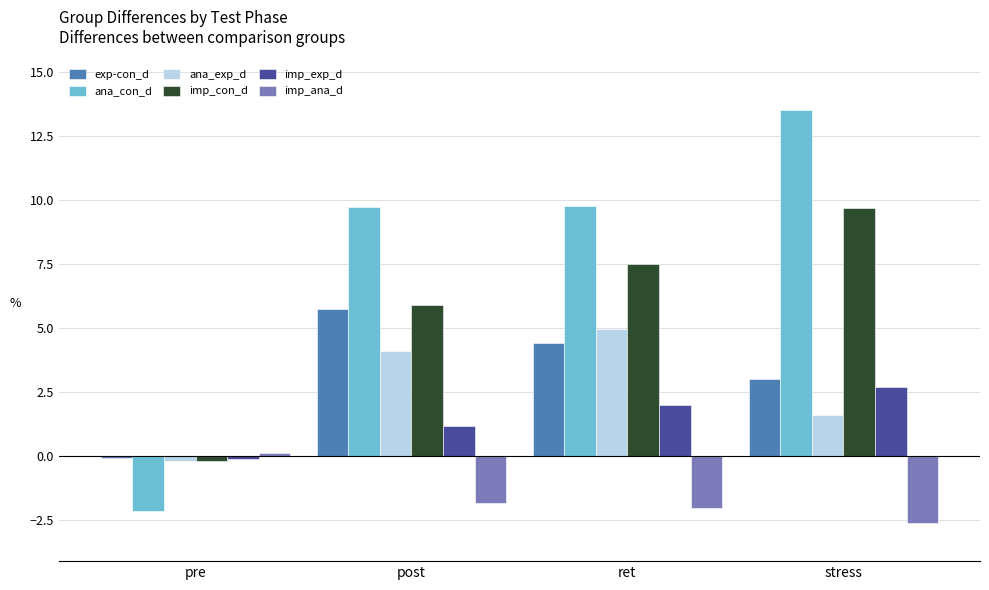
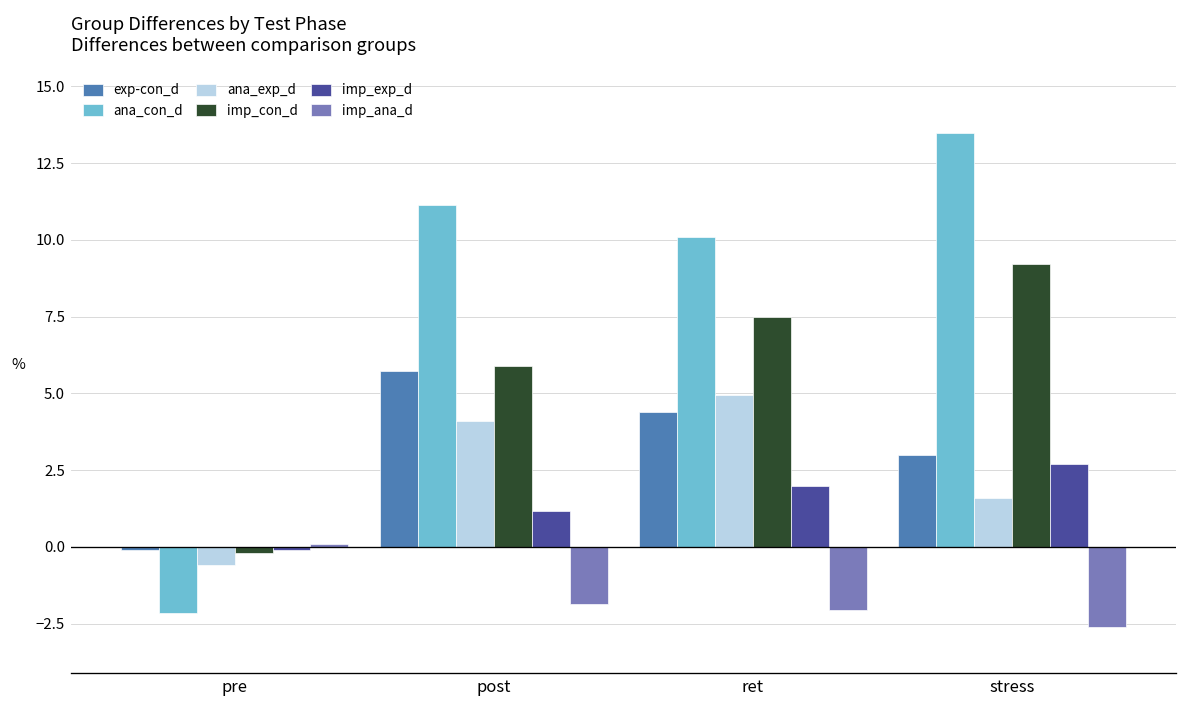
  {
    "ana_con_d": {
      "pre": -2.2,
-     "post": 9.7,
-     "ret": 9.8,
+     "post": 11.2,
+     "ret": 10.1,
      "stress": 13.5
    },
    "ana_exp_d": {
-     "pre": -0.2,
+     "pre": -0.6,
      "post": 4.1,
      "ret": 5.0,
      "stress": 1.6
    },
    "imp_con_d": {
      "pre": -0.2,
      "post": 5.9,
      "ret": 7.5,
-     "stress": 9.7
+     "stress": 9.2
    }
  }
